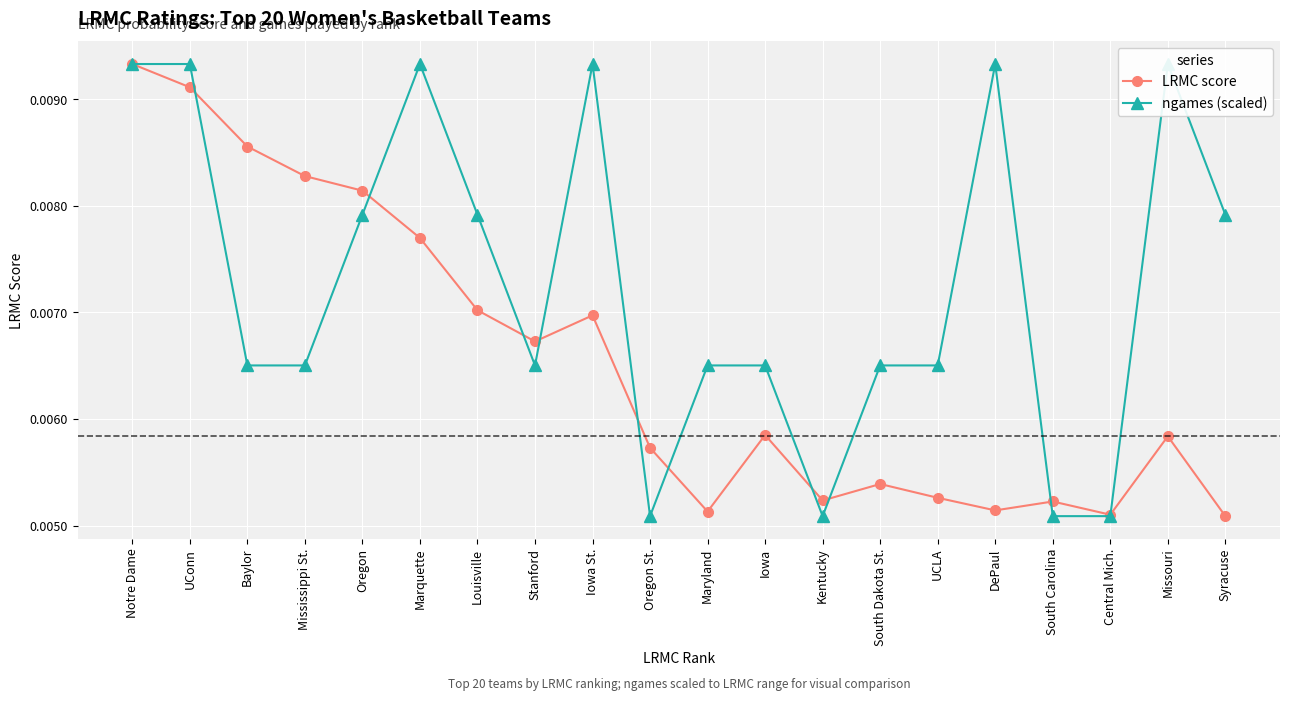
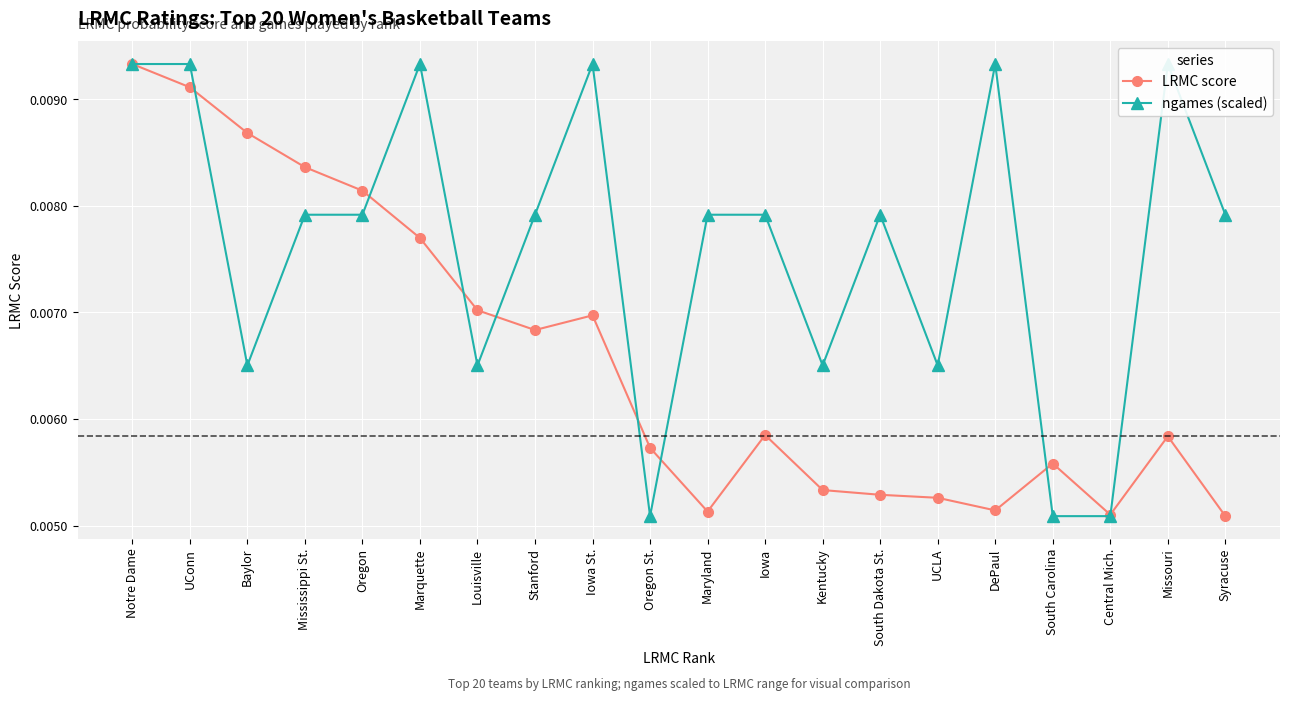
  {
    "LRMC score": {
      "UConn": 0.00911,
-     "Baylor": 0.00856,
-     "Mississippi St.": 0.00828,
+     "Baylor": 0.00868,
+     "Mississippi St.": 0.00836,
      "Oregon": 0.00814,
      "Marquette": 0.00770,
      "Louisville": 0.00702,
-     "Stanford": 0.00673,
+     "Stanford": 0.00684,
      "Iowa St.": 0.00697,
      "Oregon St.": 0.00573,
      "Maryland": 0.00513,
      "Iowa": 0.00585,
-     "Kentucky": 0.00524,
-     "South Dakota St.": 0.00539,
+     "Kentucky": 0.00533,
+     "South Dakota St.": 0.00529,
      "UCLA": 0.00526,
      "DePaul": 0.00514,
-     "South Carolina": 0.00523,
+     "South Carolina": 0.00558,
      "Missouri": 0.00584,
      "Syracuse": 0.00509
    },
    "ngames (scaled)": {
      "UConn": 0.00933,
      "Baylor": 0.00650,
-     "Mississippi St.": 0.00650,
+     "Mississippi St.": 0.00792,
      "Oregon": 0.00792,
      "Marquette": 0.00933,
-     "Louisville": 0.00792,
-     "Stanford": 0.00650,
+     "Louisville": 0.00650,
+     "Stanford": 0.00792,
      "Iowa St.": 0.00933,
      "Oregon St.": 0.00509,
-     "Maryland": 0.00650,
-     "Iowa": 0.00650,
-     "Kentucky": 0.00509,
-     "South Dakota St.": 0.00650,
+     "Maryland": 0.00792,
+     "Iowa": 0.00792,
+     "Kentucky": 0.00650,
+     "South Dakota St.": 0.00792,
      "UCLA": 0.00650,
      "DePaul": 0.00933,
      "South Carolina": 0.00509,
      "Syracuse": 0.00792
    }
  }
